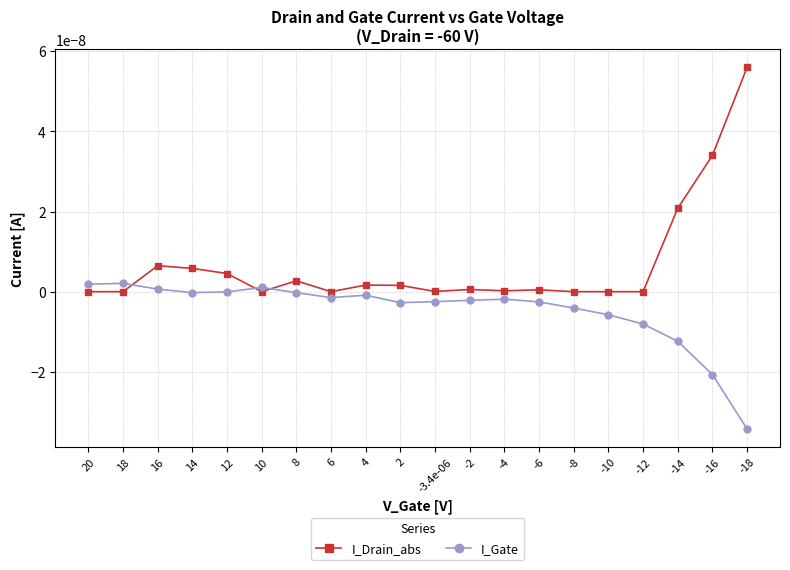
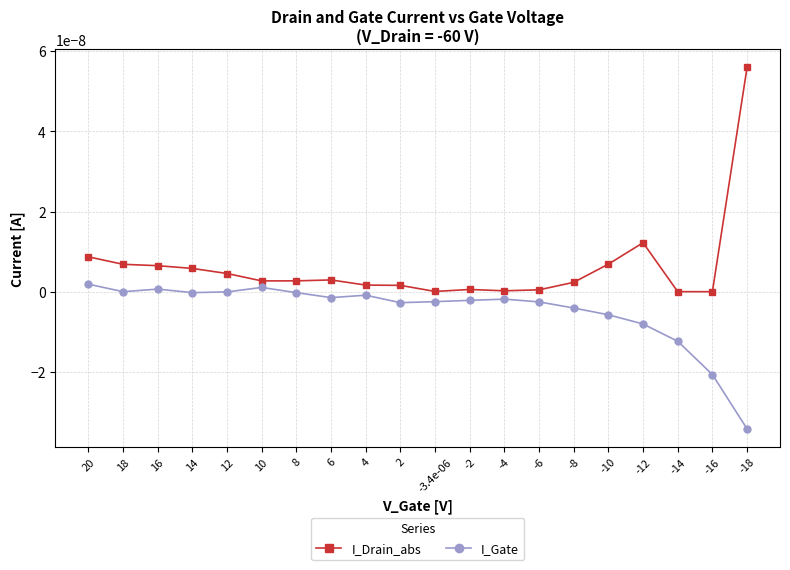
  {
    "I_Drain_abs": {
-     "20": 0.00000000,
-     "18": 0.00000000,
+     "20": 0.00000001,
+     "18": 0.00000001,
      "16": 0.000000006,
      "14": 0.000000006,
      "12": 0.000000005,
-     "10": 0.000000000,
+     "10": 0.000000003,
      "8": 0.000000003,
-     "6": 0.000000000,
+     "6": 0.000000003,
      "4": 0.000000002,
      "2": 0.000000002,
      "-3.4e-06": 0.000000000,
      "-2": 0.000000001,
      "-4": 0.000000000,
      "-6": 0.000000000,
-     "-8": 0.000000000,
-     "-10": 0.00000000,
-     "-12": 0.00000000,
-     "-14": 0.00000002,
-     "-16": 0.00000003,
+     "-8": 0.000000002,
+     "-10": 0.00000001,
+     "-12": 0.00000001,
+     "-14": 0.00000000,
+     "-16": 0.00000000,
      "-18": 0.000000056
    },
    "I_Gate": {
      "20": 0.000000002,
-     "18": 0.000000002,
+     "18": 0.000000000,
      "16": 0.000000001,
      "14": 0.000000000,
      "12": 0.000000000,
      "10": 0.000000001,
      "8": 0.000000000,
      "6": -0.000000001,
      "4": -0.000000001,
      "2": -0.000000003,
      "-3.4e-06": -0.000000002,
      "-2": -0.000000002,
      "-4": -0.000000002,
      "-6": -0.000000003,
      "-8": -0.000000004,
      "-10": -0.000000006,
      "-12": -0.000000008,
      "-14": -0.000000012,
      "-16": -0.000000021,
      "-18": -0.000000034
    }
  }
